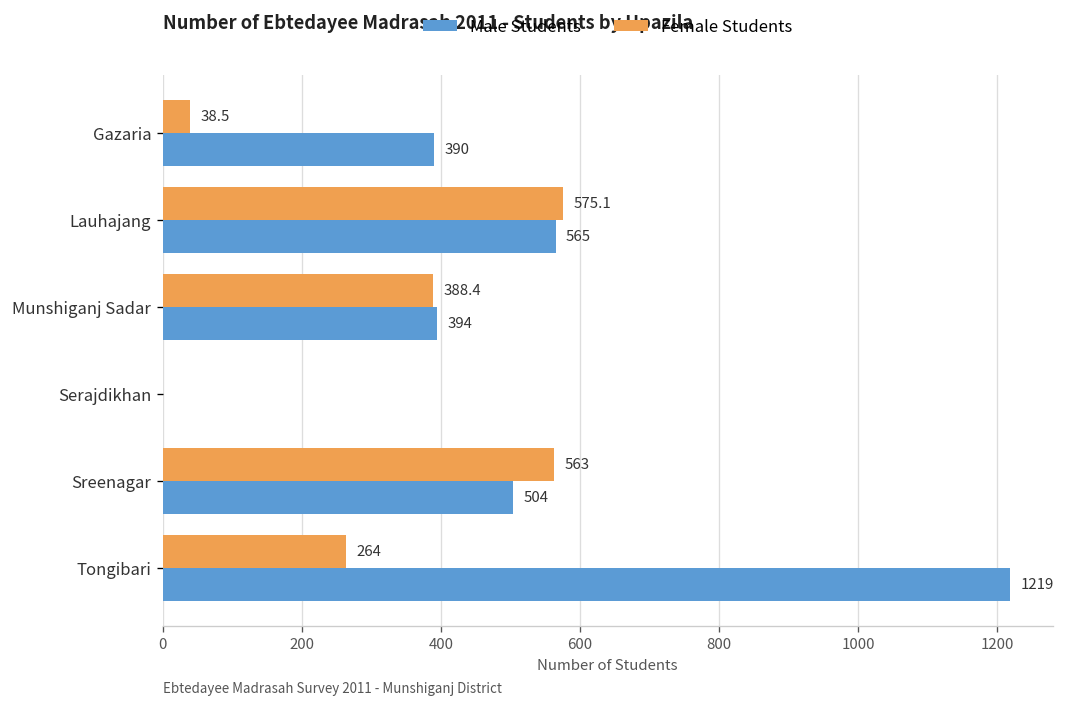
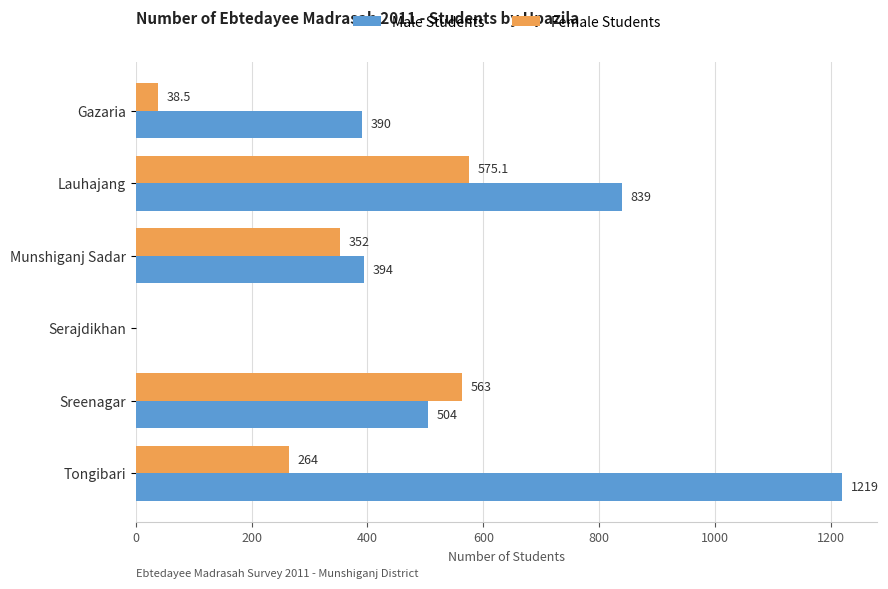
  {
    "Male Students": {
      "Gazaria": 390,
-     "Lauhajang": 565,
+     "Lauhajang": 839,
      "Munshiganj Sadar": 394,
      "Sreenagar": 504,
      "Tongibari": 1219
    },
    "Female Students": {
      "Gazaria": 38.5,
      "Lauhajang": 575.1,
-     "Munshiganj Sadar": 388.4,
+     "Munshiganj Sadar": 352,
      "Sreenagar": 563,
      "Tongibari": 264
    }
  }
